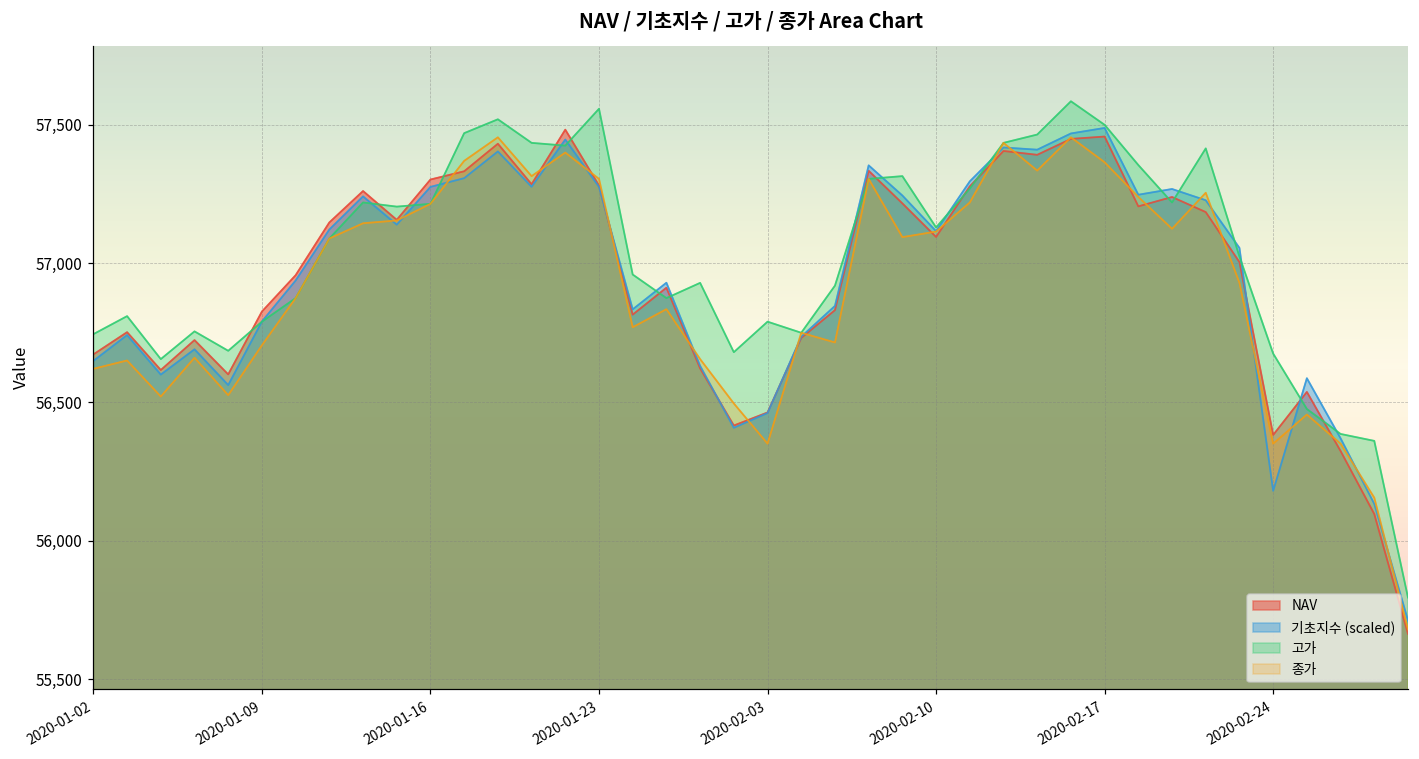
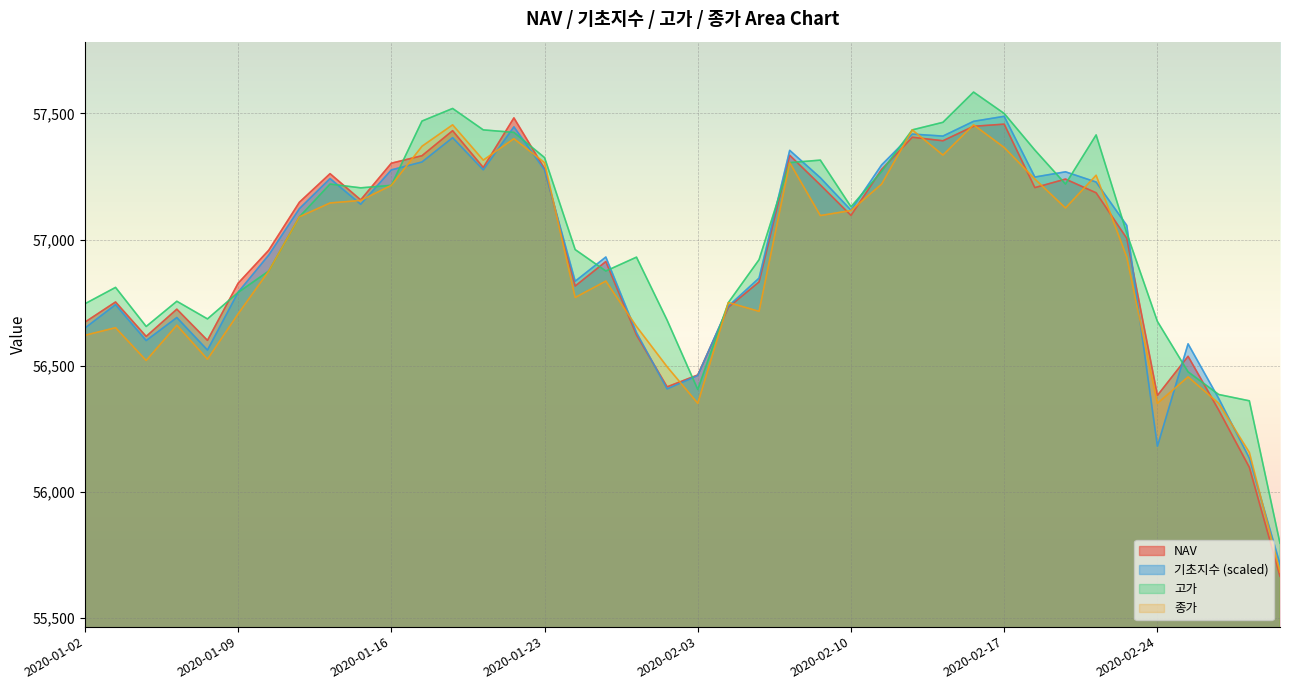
  {
    "NAV": {
      "2020-01-02": "56,670",
      "2020-01-09": "56,830",
      "2020-01-16": "57,300",
      "2020-02-10": "57,100",
      "2020-02-17": "57,460",
      "2020-02-24": "56,380"
    },
    "기초지수 (scaled)": {
      "2020-01-02": "56,650",
      "2020-01-16": "57,280",
      "2020-02-17": "57,490",
      "2020-02-24": "56,180"
    },
    "고가": {
      "2020-01-02": "56,750",
-     "2020-01-23": "57,560",
-     "2020-02-03": "56,790",
+     "2020-01-23": "57,330",
+     "2020-02-03": "56,410",
      "2020-02-10": "57,130",
      "2020-02-17": "57,500",
      "2020-02-24": "56,680"
    },
    "종가": {
      "2020-01-02": "56,620",
      "2020-01-09": "56,710",
      "2020-01-23": "57,310",
      "2020-02-03": "56,350",
      "2020-02-17": "57,370",
      "2020-02-24": "56,350"
    }
  }
